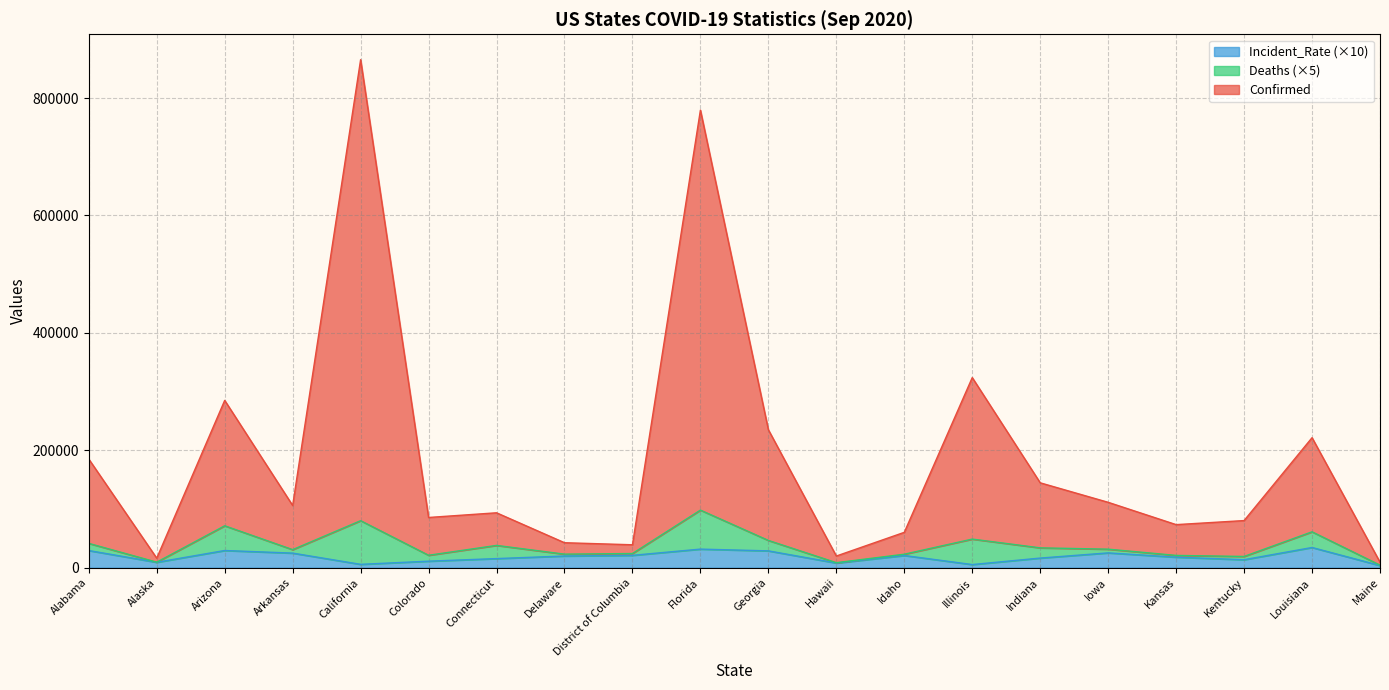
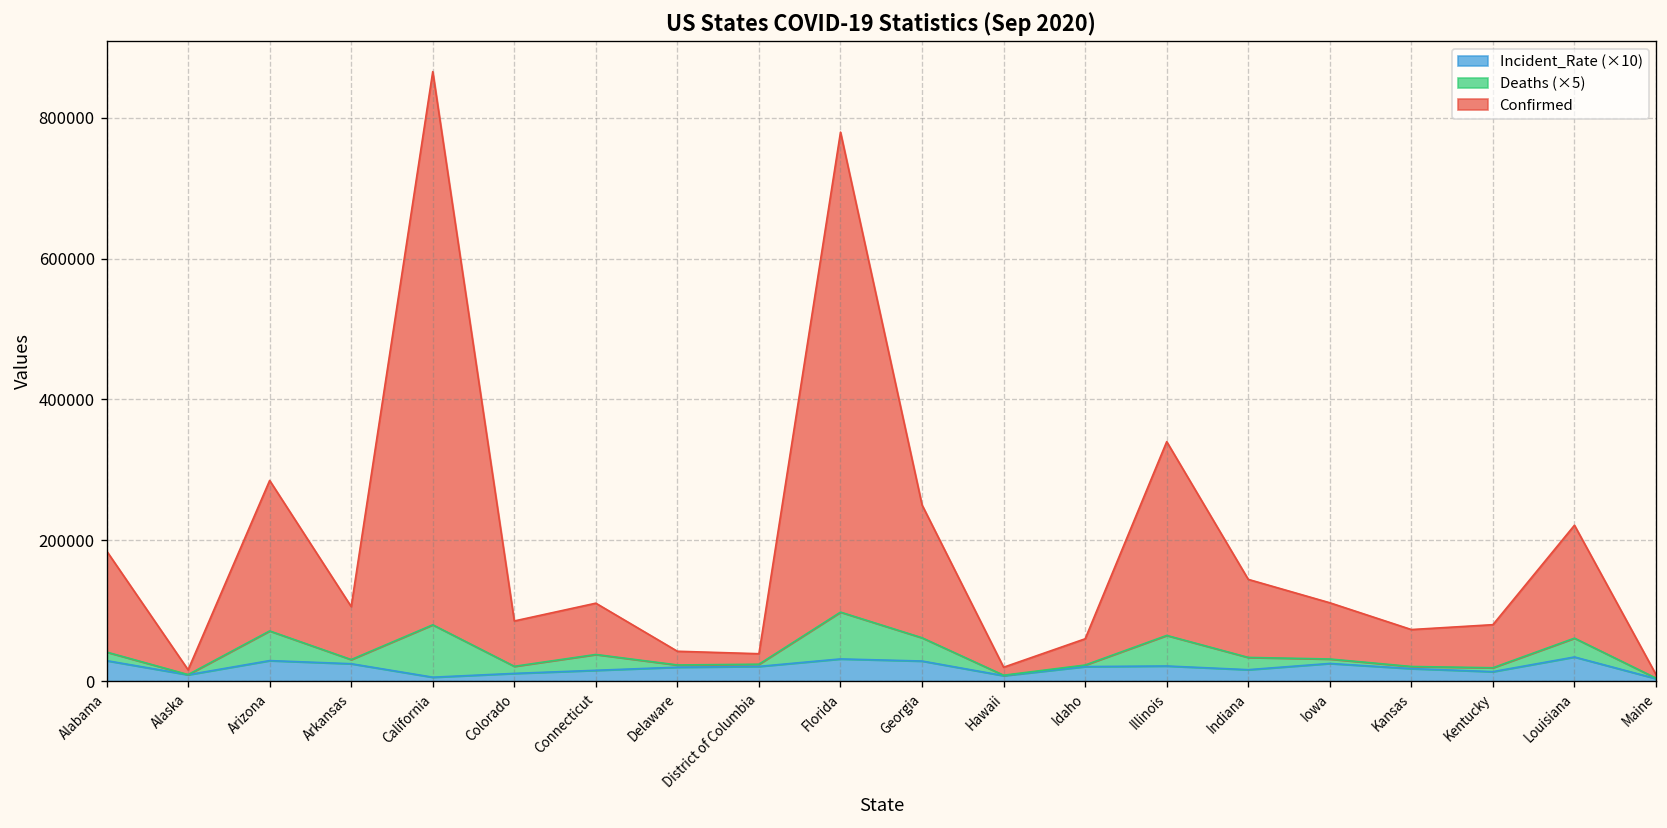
  {
    "Incident_Rate (×10)": {
      "Alabama": 30000,
      "Arizona": 30000,
      "Arkansas": 20000,
      "California": 10000,
      "Colorado": 10000,
      "Connecticut": 20000,
      "Florida": 30000,
      "Georgia": 30000,
-     "Illinois": 10000,
+     "Illinois": 20000,
      "Indiana": 20000,
      "Iowa": 30000,
      "Kentucky": 10000,
      "Louisiana": 30000
    },
    "Deaths (×5)": {
      "Alabama": 10000,
      "Arizona": 40000,
      "Arkansas": 10000,
      "California": 70000,
      "Colorado": 10000,
      "Connecticut": 20000,
      "Florida": 70000,
-     "Georgia": 20000,
+     "Georgia": 30000,
      "Illinois": 40000,
      "Indiana": 20000,
      "Iowa": 10000,
      "Kentucky": 10000,
      "Louisiana": 30000
    },
    "Confirmed": {
      "Alabama": 140000,
      "Alaska": 10000,
      "Arizona": 210000,
      "Arkansas": 80000,
      "California": 790000,
      "Colorado": 60000,
-     "Connecticut": 60000,
+     "Connecticut": 70000,
      "Delaware": 20000,
      "District of Columbia": 10000,
      "Florida": 680000,
      "Georgia": 190000,
      "Hawaii": 10000,
      "Idaho": 40000,
      "Illinois": 280000,
      "Indiana": 110000,
      "Iowa": 80000,
      "Kansas": 50000,
      "Kentucky": 60000,
      "Louisiana": 160000,
      "Maine": 10000
    }
  }
